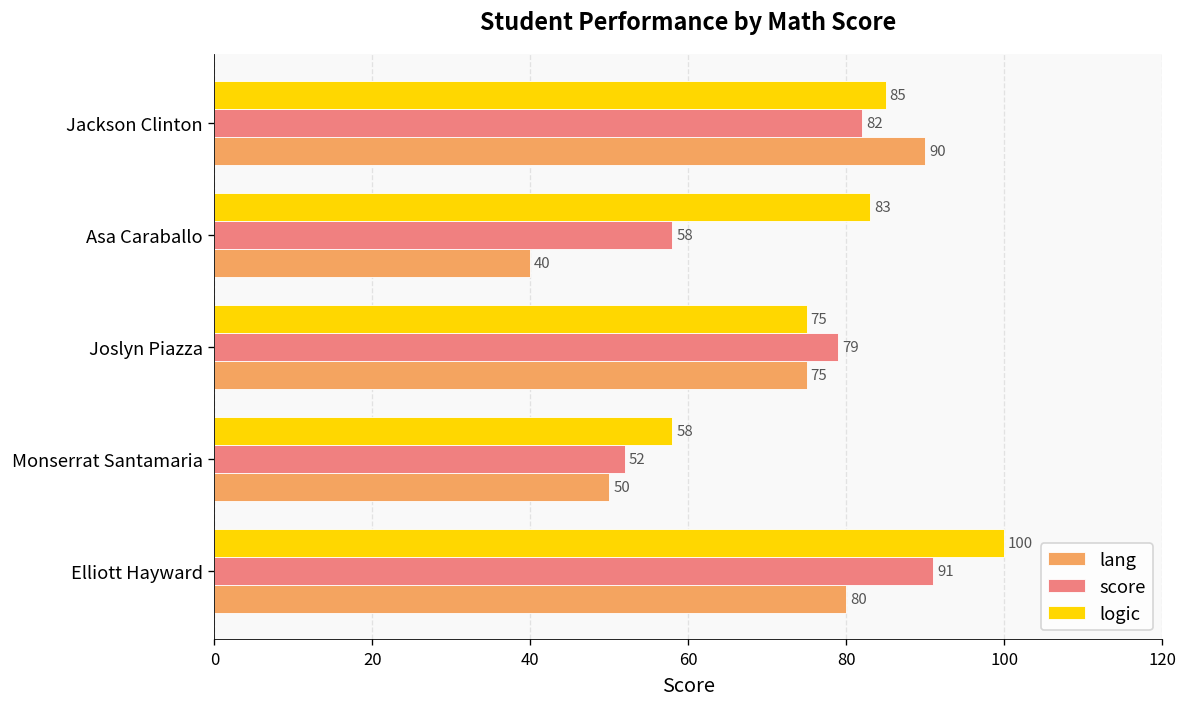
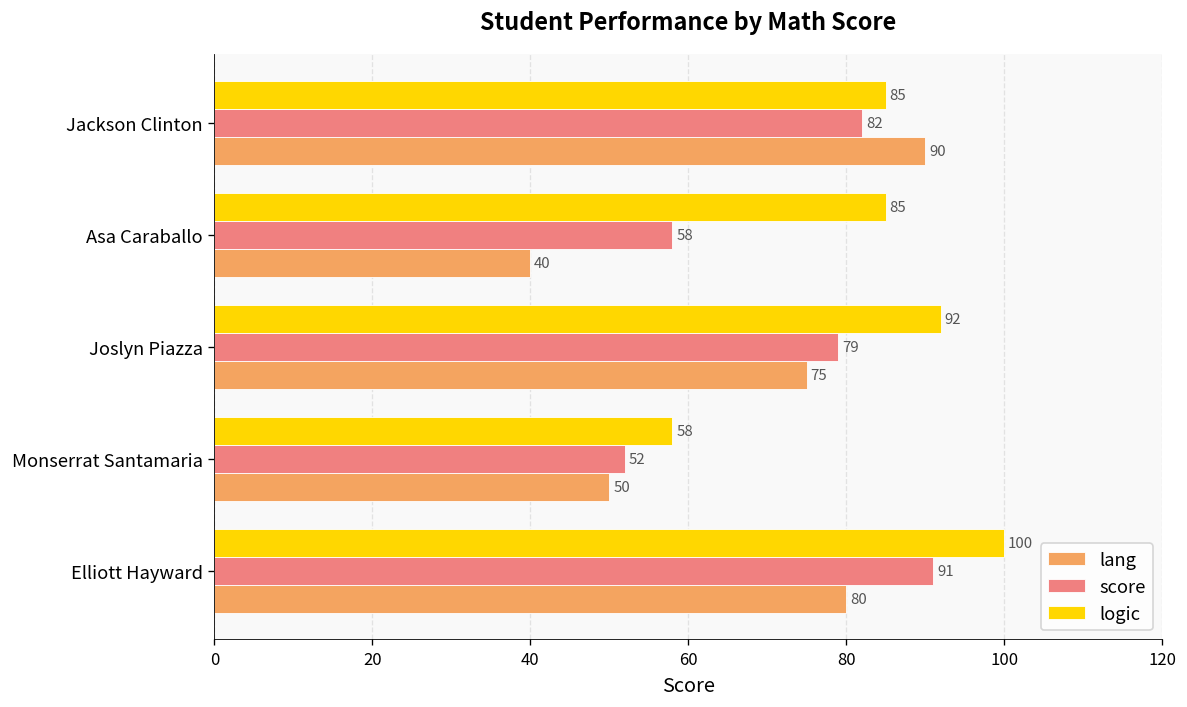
  {
    "logic": {
      "Jackson Clinton": 85,
-     "Asa Caraballo": 83,
-     "Joslyn Piazza": 75,
+     "Asa Caraballo": 85,
+     "Joslyn Piazza": 92,
      "Monserrat Santamaria": 58,
      "Elliott Hayward": 100
    }
  }
